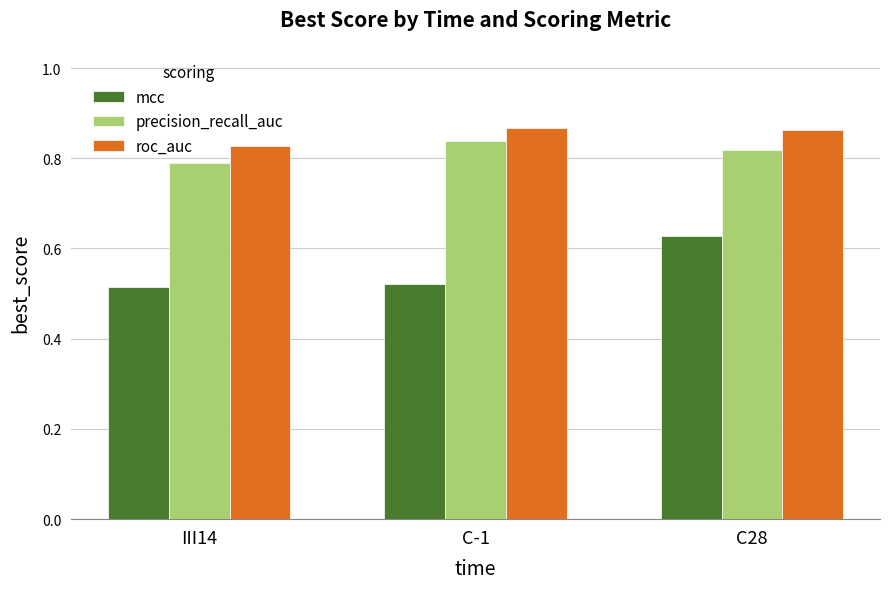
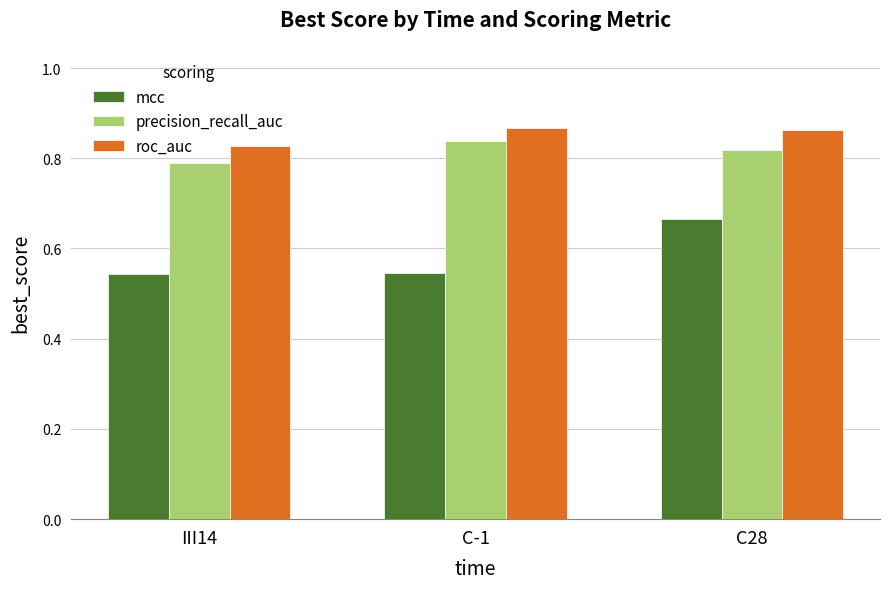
  {
    "mcc": {
-     "III14": 0.52,
-     "C-1": 0.52,
-     "C28": 0.63
+     "III14": 0.54,
+     "C-1": 0.55,
+     "C28": 0.67
    },
    "precision_recall_auc": {
      "III14": 0.79,
      "C-1": 0.84,
      "C28": 0.82
    },
    "roc_auc": {
      "III14": 0.83,
      "C-1": 0.87,
      "C28": 0.86
    }
  }
